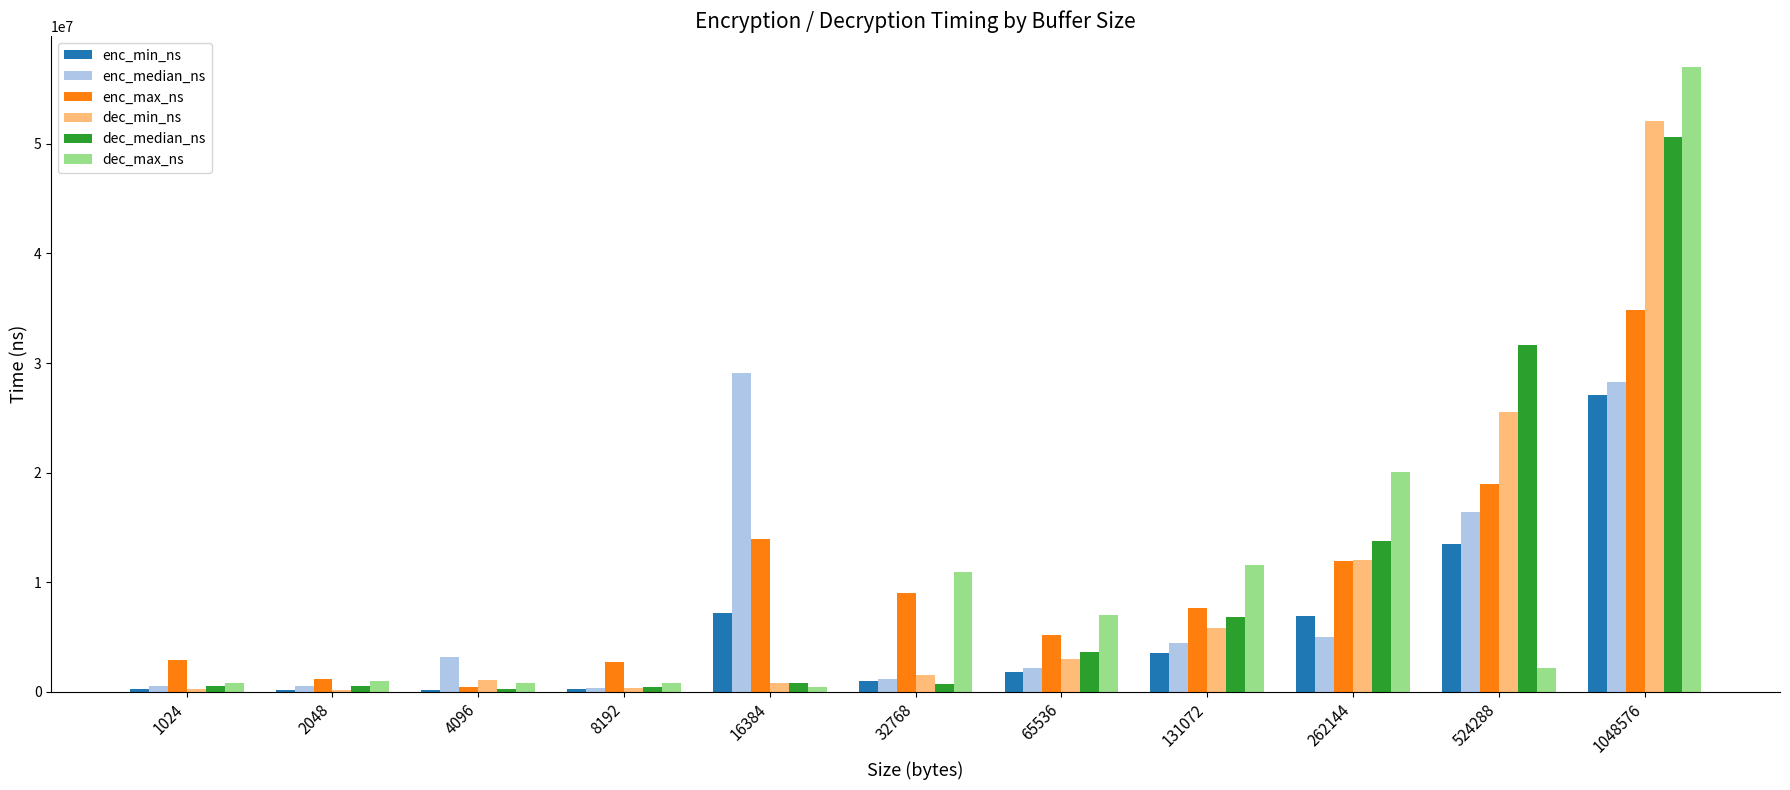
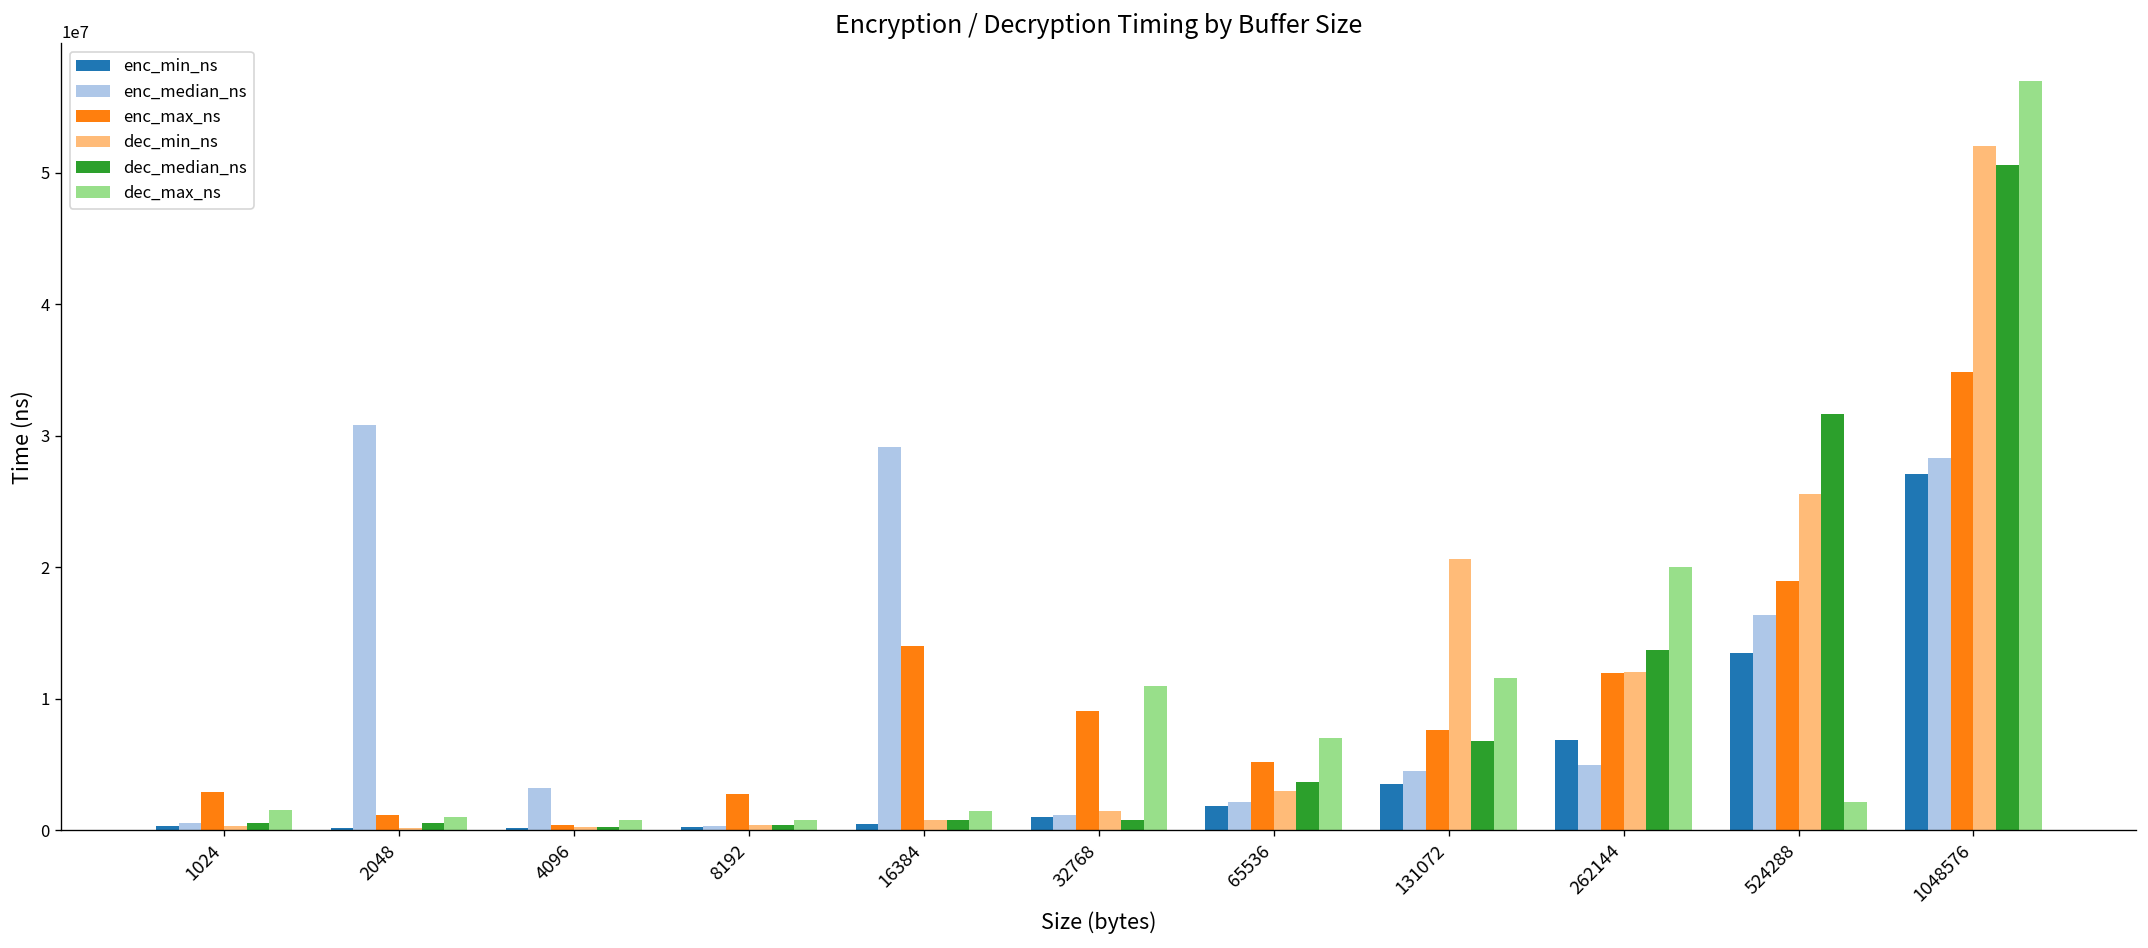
  {
    "enc_min_ns": {
      "1024": 300000,
      "8192": 300000,
-     "16384": 7200000,
+     "16384": 500000,
      "32768": 1000000,
      "65536": 1800000,
      "131072": 3500000,
      "262144": 6900000,
      "524288": 13500000,
      "1048576": 27000000
    },
    "enc_median_ns": {
      "1024": 500000,
-     "2048": 600000,
+     "2048": 30800000,
      "4096": 3200000,
      "8192": 300000,
      "16384": 29100000,
      "32768": 1200000,
      "65536": 2200000,
      "131072": 4500000,
      "262144": 5000000,
      "524288": 16400000,
      "1048576": 28300000
    },
    "enc_max_ns": {
      "1024": 2900000,
      "2048": 1200000,
      "4096": 400000,
      "8192": 2700000,
      "16384": 14000000,
      "32768": 9000000,
      "65536": 5200000,
      "131072": 7600000,
      "262144": 12000000,
      "524288": 18900000,
      "1048576": 34800000
    },
    "dec_min_ns": {
      "1024": 300000,
-     "4096": 1100000,
+     "4096": 200000,
      "8192": 400000,
      "16384": 800000,
      "32768": 1500000,
      "65536": 3000000,
-     "131072": 5800000,
+     "131072": 20600000,
      "262144": 12100000,
      "524288": 25600000,
      "1048576": 52000000
    },
    "dec_median_ns": {
      "1024": 500000,
      "2048": 600000,
      "4096": 200000,
      "8192": 400000,
      "16384": 800000,
      "32768": 800000,
      "65536": 3700000,
      "131072": 6800000,
      "262144": 13700000,
      "524288": 31600000,
      "1048576": 50600000
    },
    "dec_max_ns": {
-     "1024": 800000,
+     "1024": 1600000,
      "2048": 1000000,
      "4096": 800000,
      "8192": 800000,
-     "16384": 500000,
+     "16384": 1500000,
      "32768": 11000000,
      "65536": 7000000,
      "131072": 11600000,
      "262144": 20000000,
      "524288": 2200000,
      "1048576": 57000000
    }
  }
